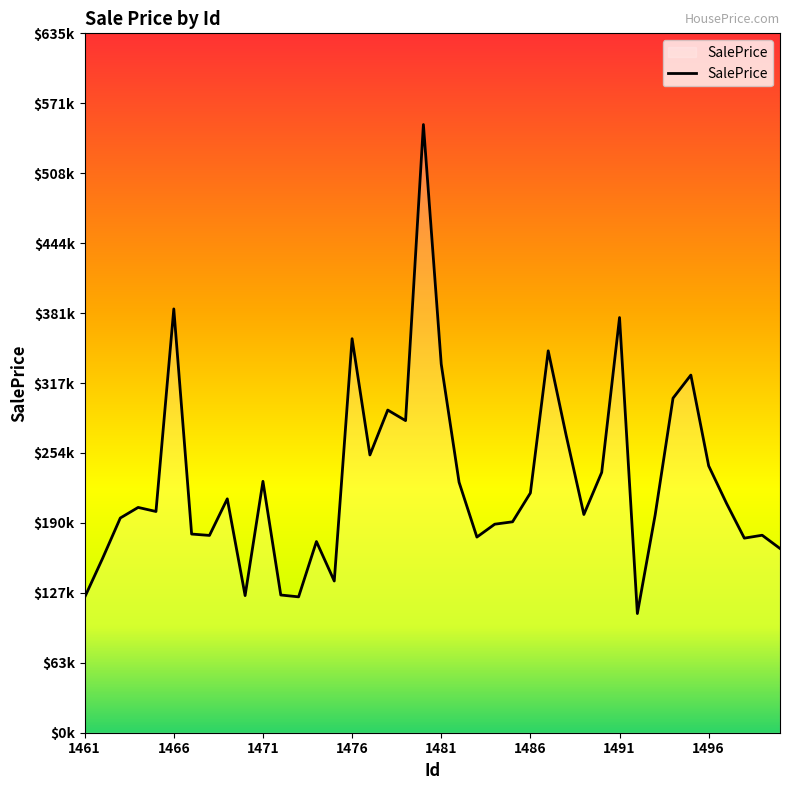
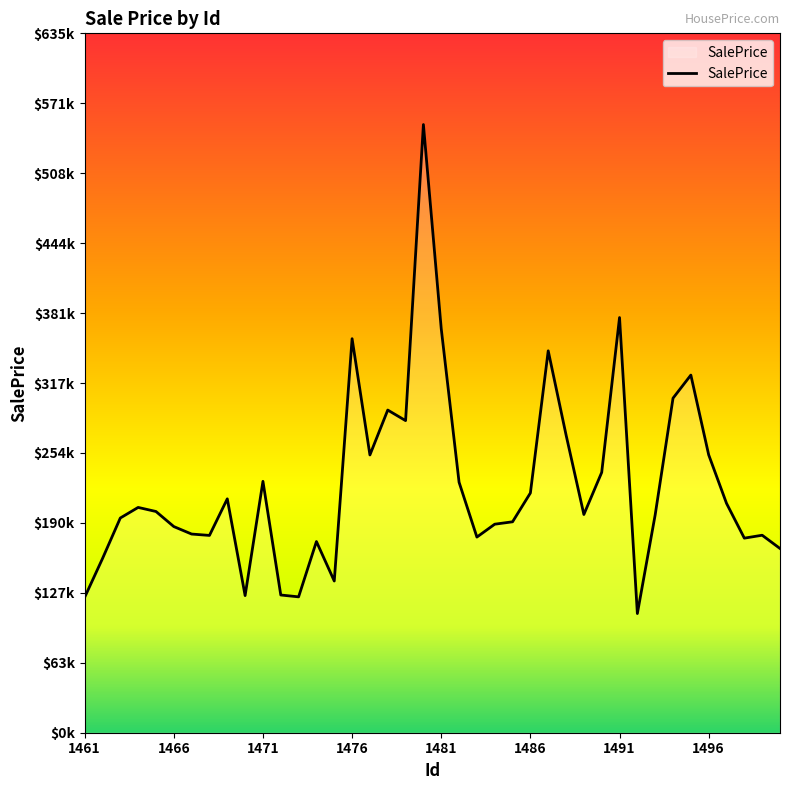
  {
    "1461": "$123000",
-   "1466": "$385000",
+   "1466": "$187000",
    "1471": "$228000",
    "1476": "$358000",
-   "1481": "$335000",
+   "1481": "$367000",
    "1486": "$218000",
    "1491": "$377000",
-   "1496": "$242000"
+   "1496": "$252000"
  }
